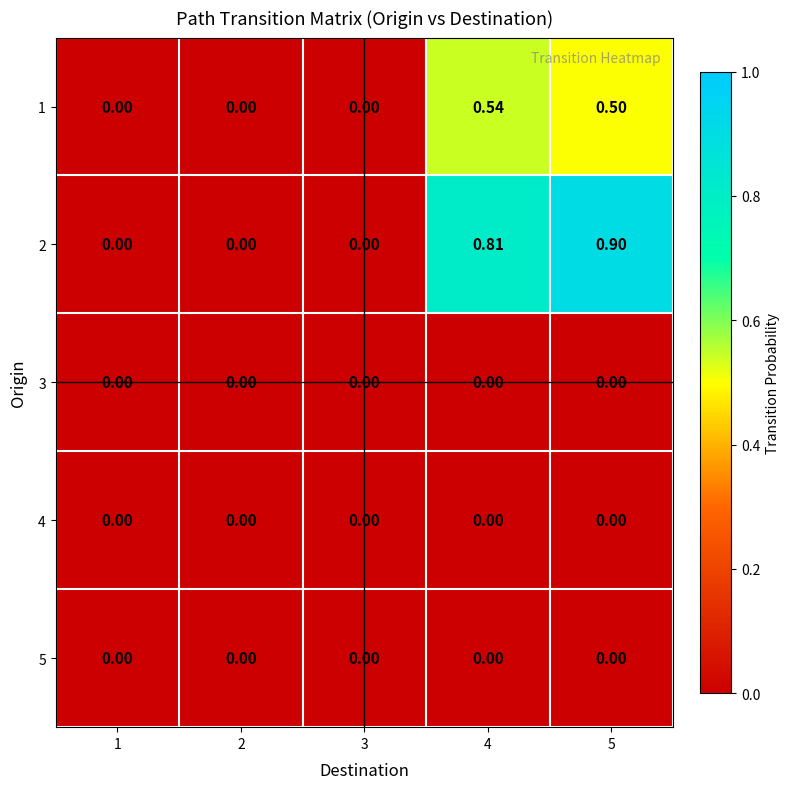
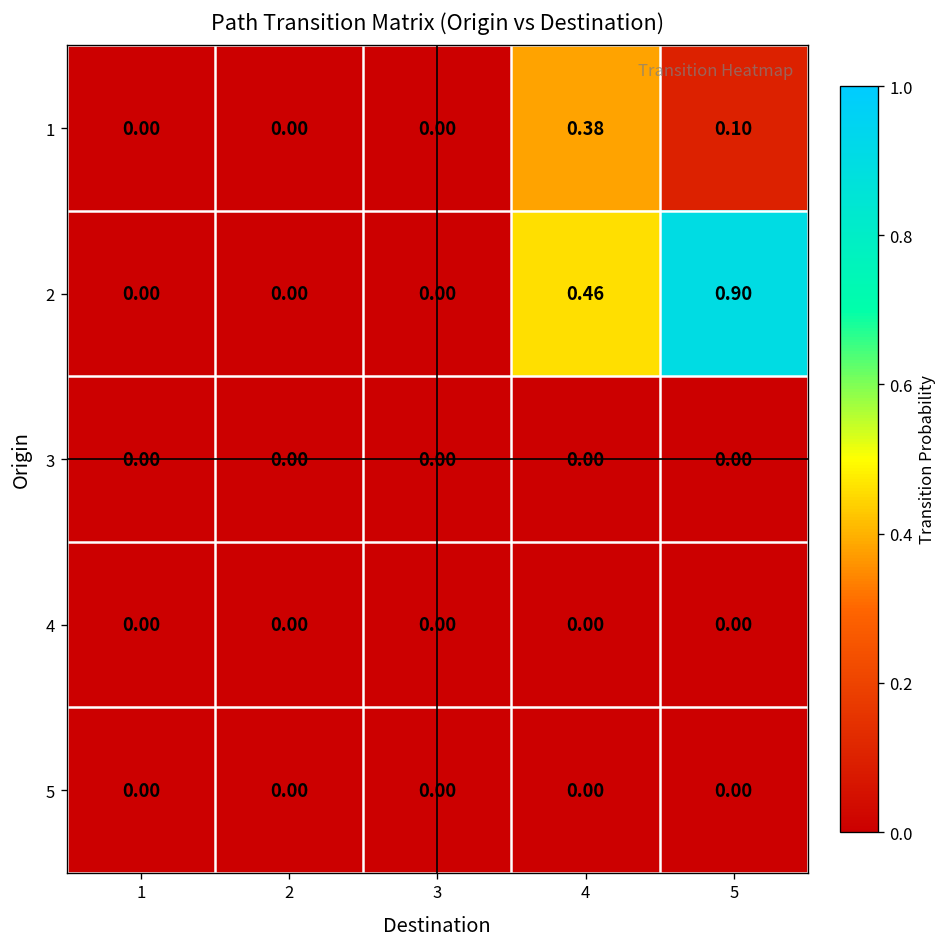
  {
    "1": {
      "1": 0.00,
      "2": 0.00,
      "3": 0.00,
-     "4": 0.54,
-     "5": 0.50
+     "4": 0.38,
+     "5": 0.10
    },
    "2": {
      "1": 0.00,
      "2": 0.00,
      "3": 0.00,
-     "4": 0.81,
+     "4": 0.46,
      "5": 0.90
    },
    "3": {
      "1": 0.00,
      "2": 0.00,
      "3": 0.00,
      "4": 0.00,
      "5": 0.00
    },
    "4": {
      "1": 0.00,
      "2": 0.00,
      "3": 0.00,
      "4": 0.00,
      "5": 0.00
    },
    "5": {
      "1": 0.00,
      "2": 0.00,
      "3": 0.00,
      "4": 0.00,
      "5": 0.00
    }
  }
